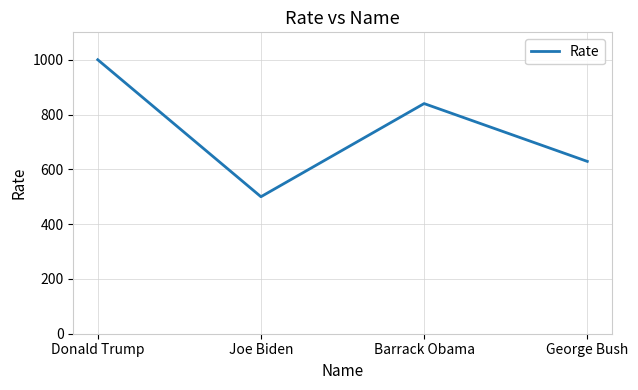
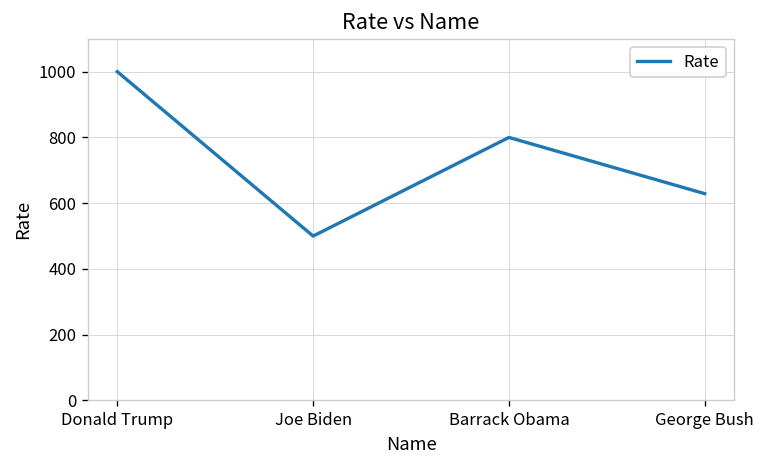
  {
    "Donald Trump": 1000,
    "Joe Biden": 500,
-   "Barrack Obama": 840,
+   "Barrack Obama": 800,
    "George Bush": 630
  }
